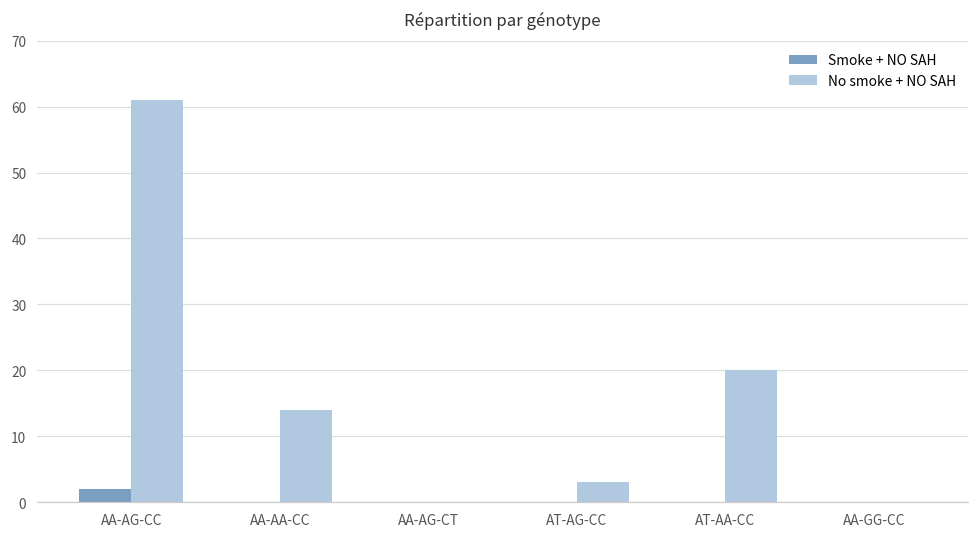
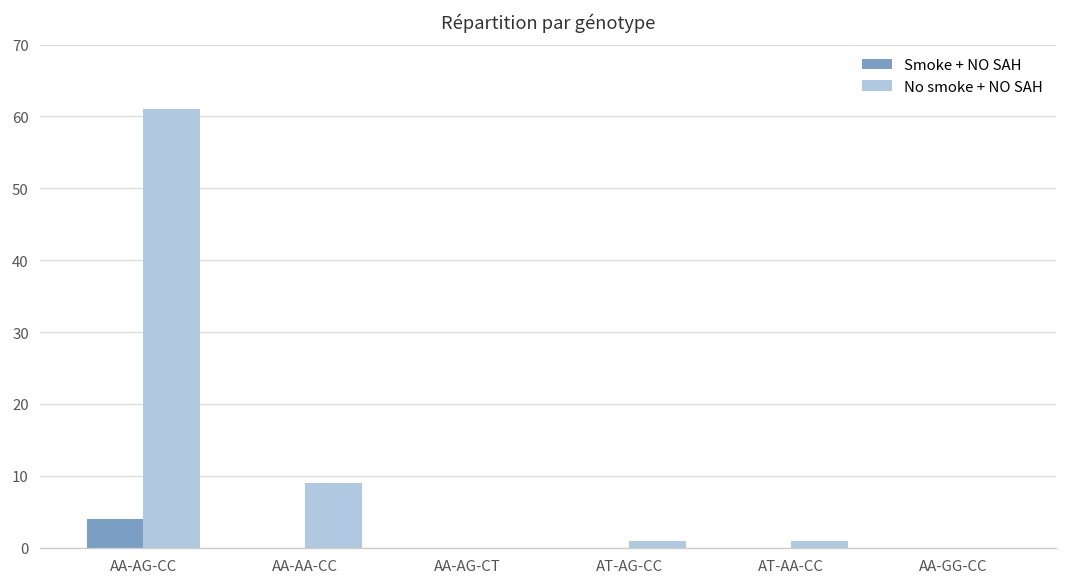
  {
    "Smoke + NO SAH": {
-     "AA-AG-CC": 2,
+     "AA-AG-CC": 4,
      "AA-AA-CC": 0,
      "AA-AG-CT": 0,
      "AT-AG-CC": 0,
      "AT-AA-CC": 0,
      "AA-GG-CC": 0
    },
    "No smoke + NO SAH": {
      "AA-AG-CC": 61,
-     "AA-AA-CC": 14,
+     "AA-AA-CC": 9,
      "AA-AG-CT": 0,
-     "AT-AG-CC": 3,
-     "AT-AA-CC": 20,
+     "AT-AG-CC": 1,
+     "AT-AA-CC": 1,
      "AA-GG-CC": 0
    }
  }
